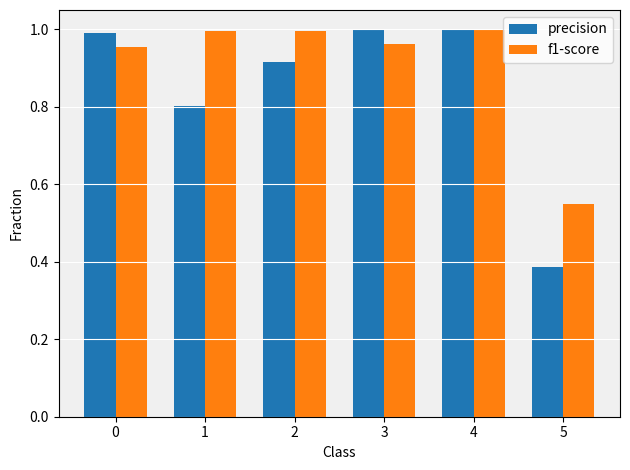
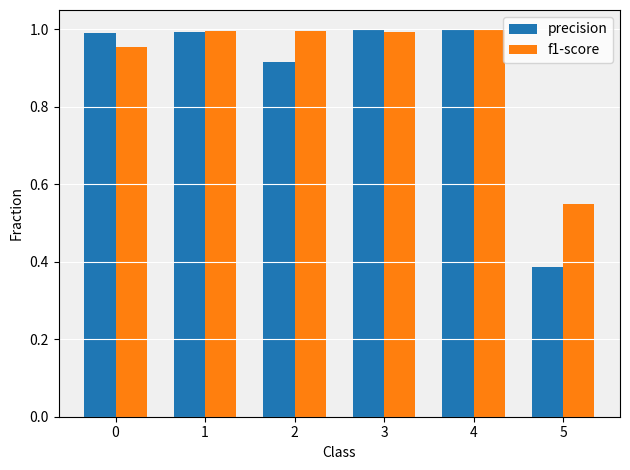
  {
    "precision": {
      "0": 0.99,
-     "1": 0.80,
+     "1": 0.99,
      "2": 0.91,
      "3": 1.00,
      "4": 1.00,
      "5": 0.39
    },
    "f1-score": {
      "0": 0.96,
      "1": 0.99,
      "2": 1.00,
-     "3": 0.96,
+     "3": 0.99,
      "4": 1.00,
      "5": 0.55
    }
  }
